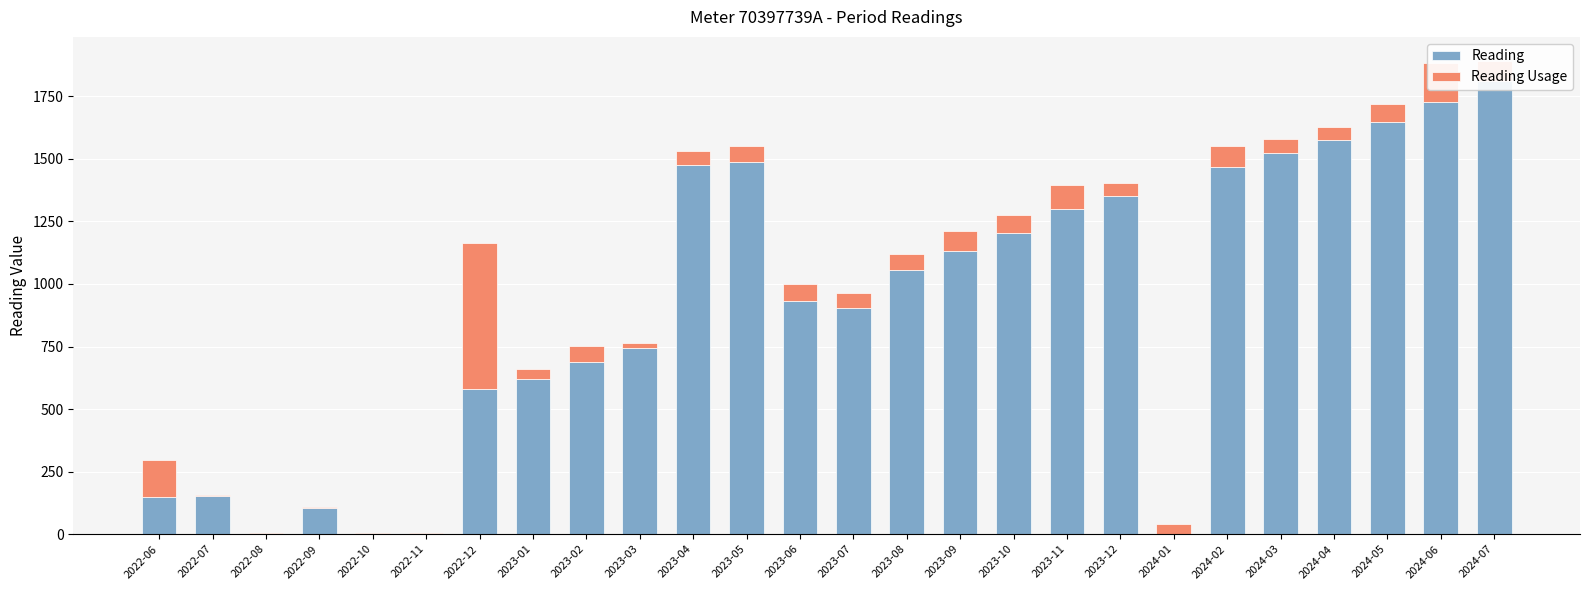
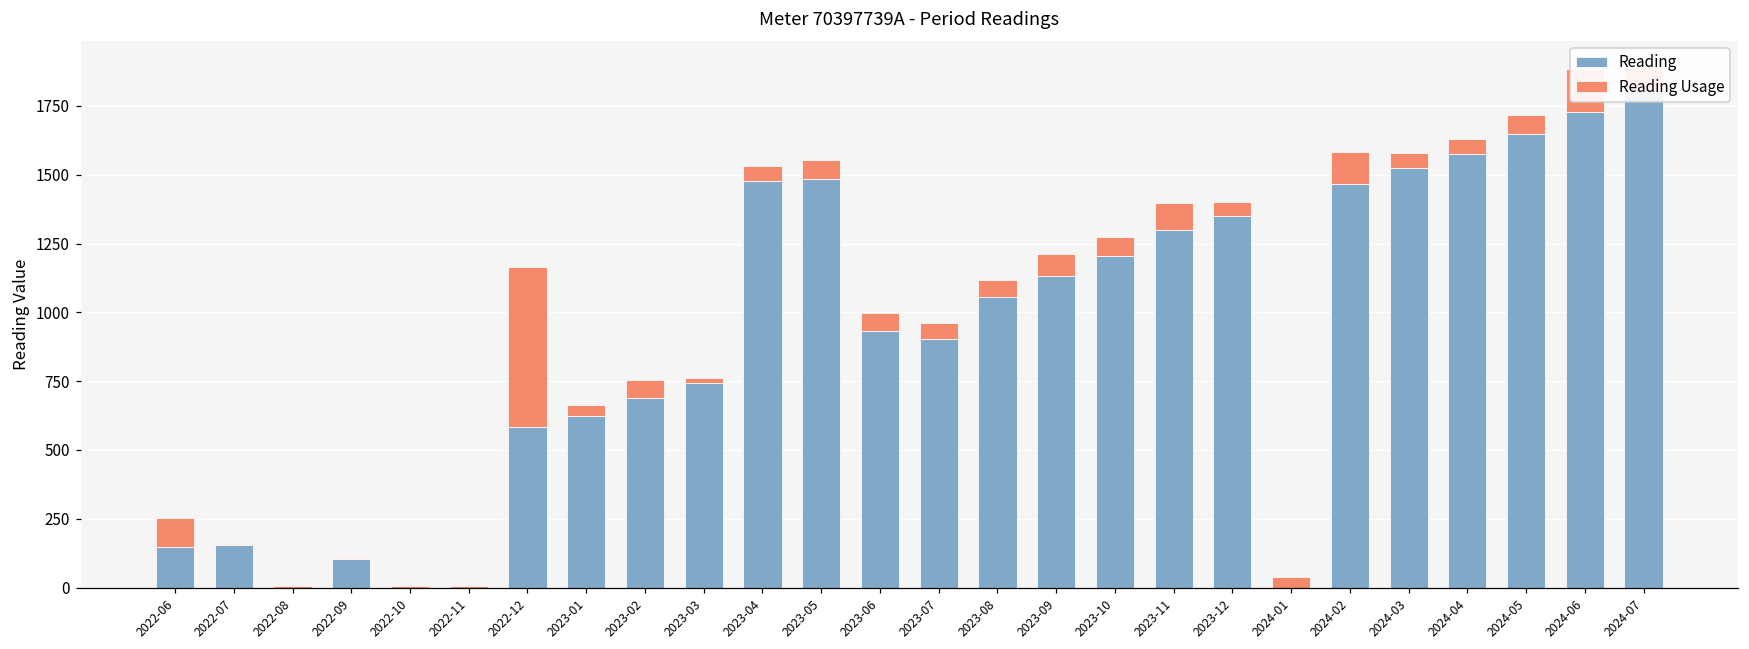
  {
    "Reading": {
      "2022-06": 150,
      "2022-07": 150,
      "2022-08": 0,
      "2022-09": 100,
      "2022-10": 0,
      "2022-11": 0,
      "2022-12": 580,
      "2023-01": 620,
      "2023-02": 690,
      "2023-03": 740,
      "2023-04": 1480,
      "2023-05": 1490,
      "2023-06": 930,
      "2023-07": 900,
      "2023-08": 1050,
      "2023-09": 1130,
      "2023-10": 1200,
      "2023-11": 1300,
      "2023-12": 1350,
      "2024-01": 0,
      "2024-02": 1470,
      "2024-03": 1520,
      "2024-04": 1580,
      "2024-05": 1650,
      "2024-06": 1730
    },
    "Reading Usage": {
-     "2022-06": 150,
+     "2022-06": 100,
      "2022-12": 580,
      "2023-01": 40,
      "2023-02": 70,
      "2023-03": 20,
      "2023-04": 60,
      "2023-05": 70,
      "2023-06": 70,
      "2023-07": 60,
      "2023-08": 70,
      "2023-09": 80,
      "2023-10": 70,
      "2023-11": 100,
      "2023-12": 50,
      "2024-01": 40,
-     "2024-02": 80,
+     "2024-02": 120,
      "2024-03": 60,
      "2024-04": 50,
      "2024-05": 70
    }
  }
